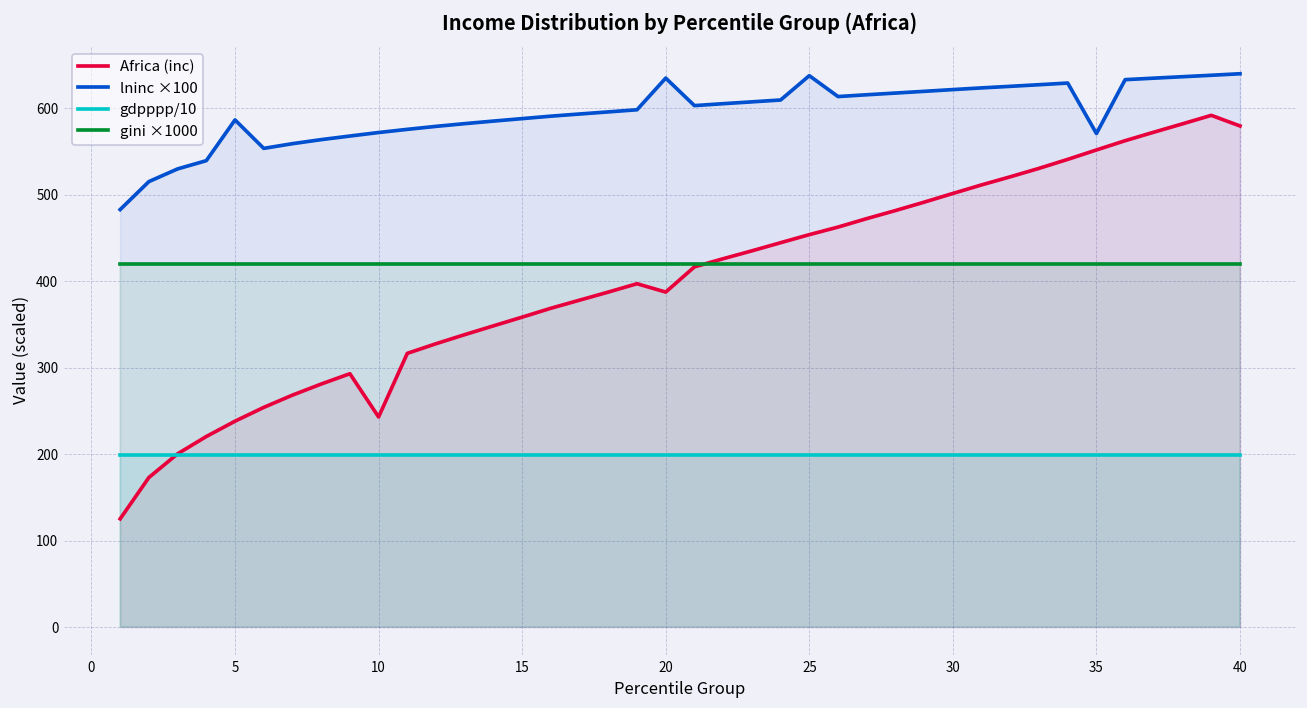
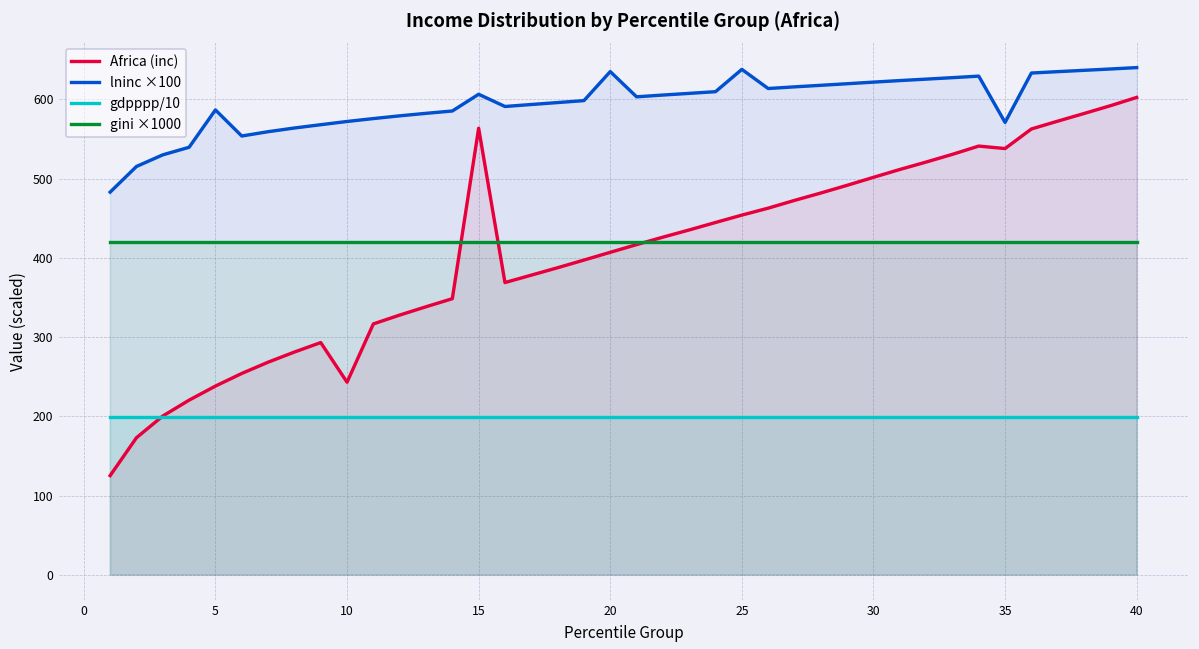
  {
    "Africa (inc)": {
      "5": 240,
      "10": 240,
-     "15": 360,
-     "20": 390,
+     "15": 560,
+     "20": 410,
      "25": 450,
      "30": 500,
-     "35": 550,
-     "40": 580
+     "35": 540,
+     "40": 600
    },
    "lninc ×100": {
      "5": 590,
      "10": 570,
-     "15": 590,
+     "15": 610,
      "20": 640,
      "25": 640,
      "30": 620,
      "35": 570,
      "40": 640
    },
    "gdpppp/10": {
      "5": 200,
      "10": 200,
      "15": 200,
      "20": 200,
      "25": 200,
      "30": 200,
      "35": 200,
      "40": 200
    },
    "gini ×1000": {
      "5": 420,
      "10": 420,
      "15": 420,
      "20": 420,
      "25": 420,
      "30": 420,
      "35": 420,
      "40": 420
    }
  }
